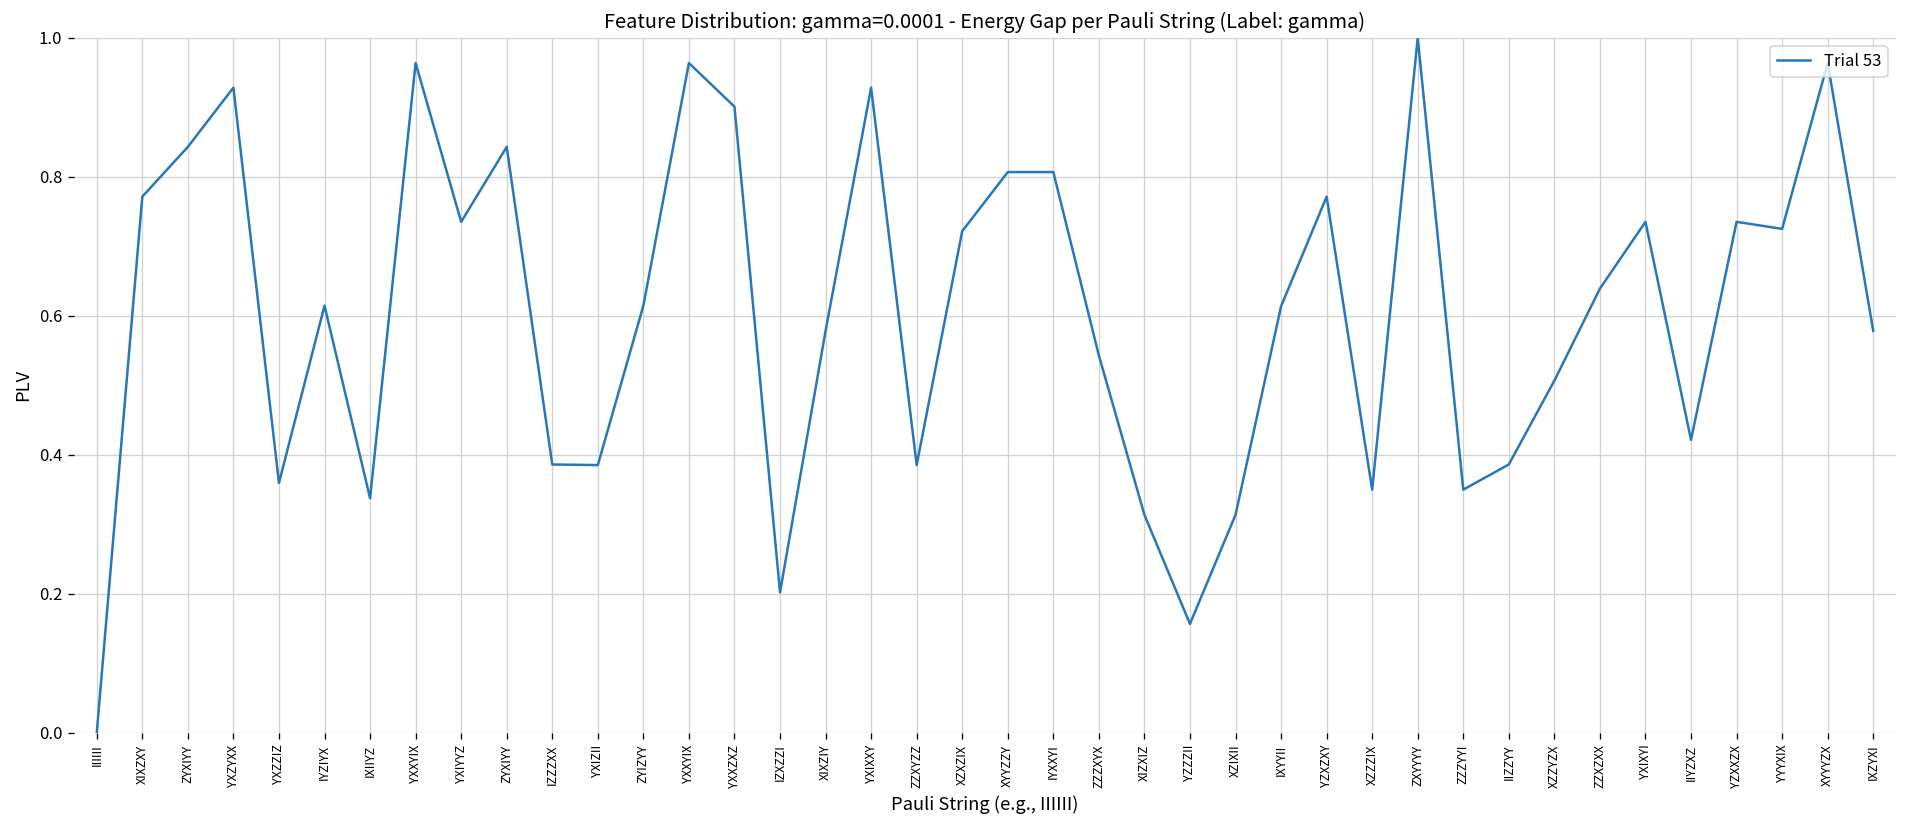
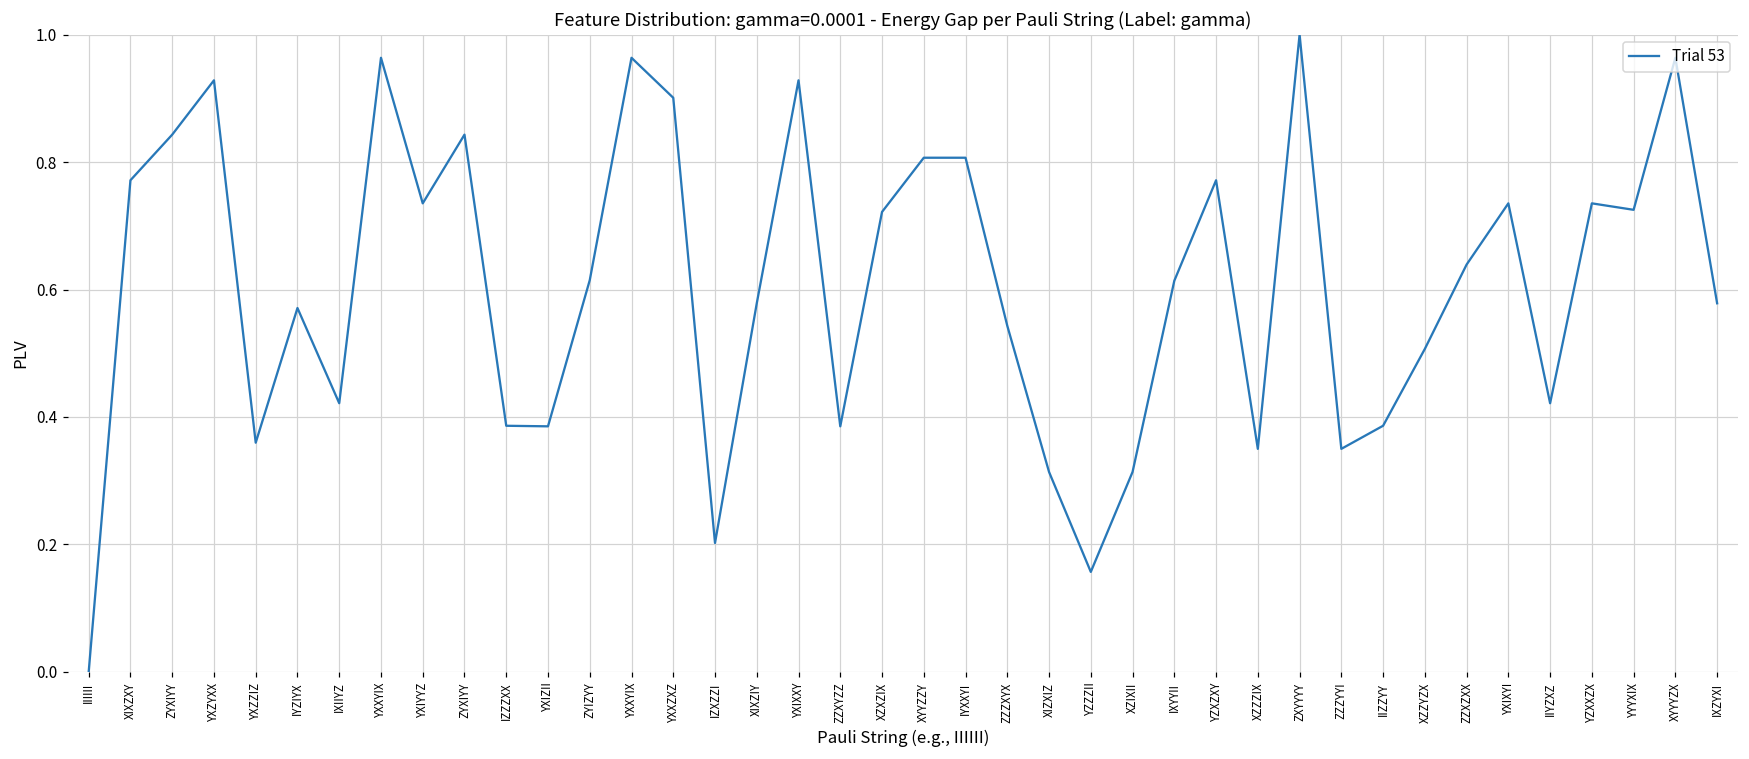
  {
    "IIIIII": 0.00,
    "XIXZXY": 0.77,
    "YXZYXX": 0.93,
    "YXZZIZ": 0.36,
-   "IYZIYX": 0.61,
-   "IXIIYZ": 0.34,
+   "IYZIYX": 0.57,
+   "IXIIYZ": 0.42,
    "YXIYYZ": 0.74,
    "IZZZXX": 0.39,
    "YXIZII": 0.39,
    "ZYIZYY": 0.61,
    "YXXZXZ": 0.90,
    "IZXZZI": 0.20,
    "XIXZIY": 0.58,
    "YXIXXY": 0.93,
    "ZZXYZZ": 0.39,
    "XZXZIX": 0.72,
    "XYYZZY": 0.81,
    "IYXXYI": 0.81,
    "ZZZXYX": 0.54,
    "XIZXIZ": 0.31,
    "YZZZII": 0.16,
    "XZIXII": 0.31,
    "IXYYII": 0.61,
    "YZXZXY": 0.77,
    "XZZZIX": 0.35,
    "ZXYYYY": 1.00,
    "ZZZYYI": 0.35,
    "IIZZYY": 0.39,
    "XZZYZX": 0.51,
    "ZZXZXX": 0.64,
    "YXIXYI": 0.74,
    "IIYZXZ": 0.42,
    "YZXXZX": 0.74,
    "YYYXIX": 0.73,
    "IXZYXI": 0.58
  }
